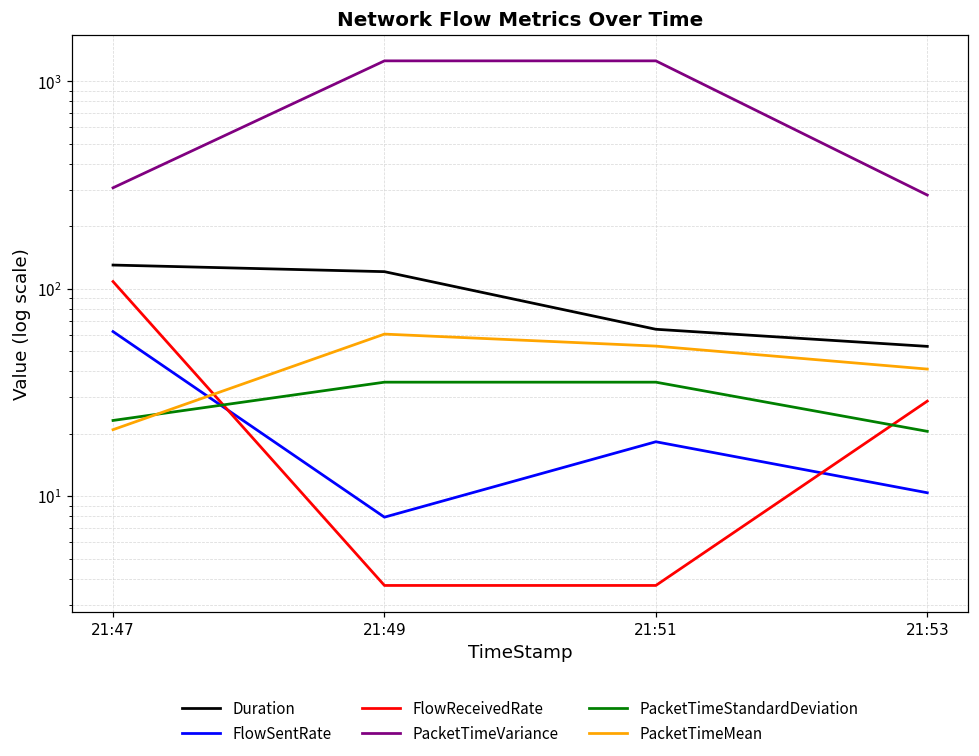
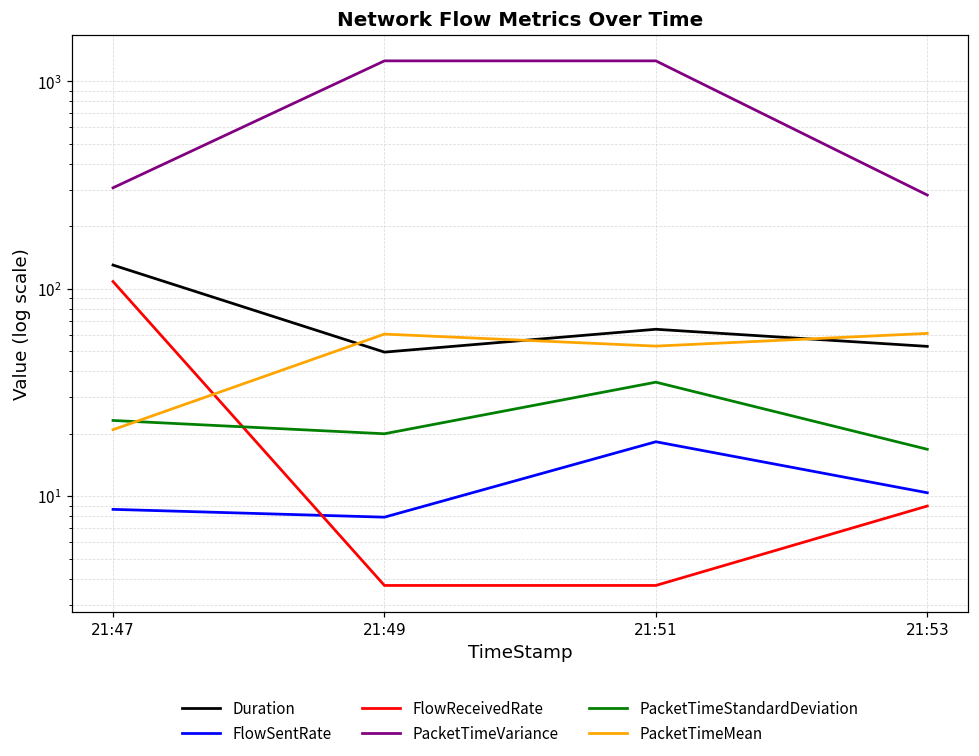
  {
    "Duration": {
      "21:47": 130,
-     "21:49": 120,
+     "21:49": 49,
      "21:51": 64,
      "21:53": 53
    },
    "FlowSentRate": {
-     "21:47": 62,
+     "21:47": 9,
      "21:49": 8,
      "21:51": 18,
      "21:53": 10
    },
    "FlowReceivedRate": {
      "21:47": 110,
      "21:49": 3.7,
      "21:51": 3.7,
-     "21:53": 29
+     "21:53": 9
    },
    "PacketTimeVariance": {
      "21:47": 310,
      "21:49": 1300,
      "21:51": 1300,
      "21:53": 280
    },
    "PacketTimeStandardDeviation": {
      "21:47": 23,
-     "21:49": 35,
+     "21:49": 20,
      "21:51": 35,
-     "21:53": 21
+     "21:53": 17
    },
    "PacketTimeMean": {
      "21:47": 21,
      "21:49": 60,
      "21:51": 53,
-     "21:53": 41
+     "21:53": 61
    }
  }
